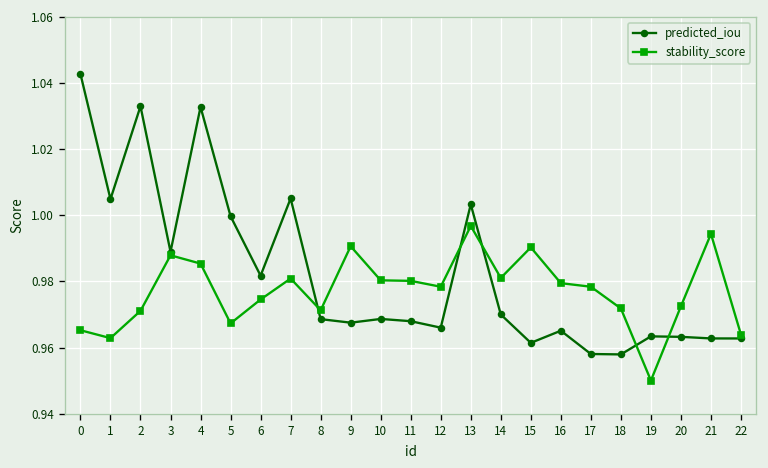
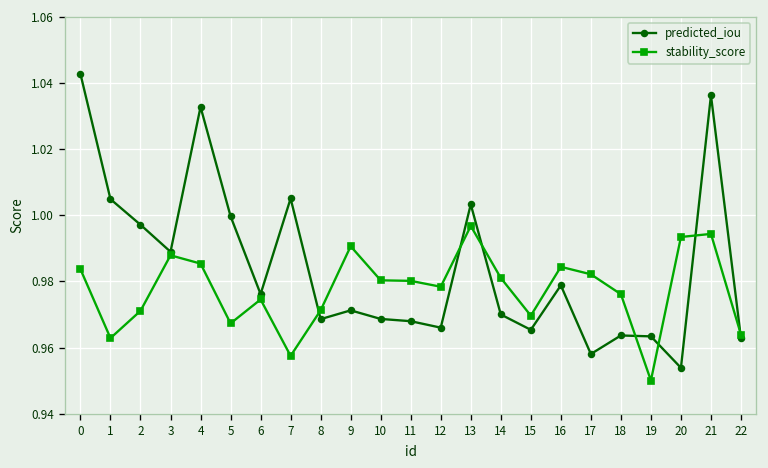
  {
    "predicted_iou": {
      "0": 1.043,
      "1": 1.005,
-     "2": 1.033,
+     "2": 0.997,
      "3": 0.989,
      "4": 1.033,
      "5": 1.000,
-     "6": 0.982,
+     "6": 0.976,
      "7": 1.005,
      "8": 0.969,
-     "9": 0.968,
+     "9": 0.971,
      "10": 0.969,
      "11": 0.968,
      "12": 0.966,
      "13": 1.003,
      "14": 0.970,
-     "15": 0.961,
-     "16": 0.965,
+     "15": 0.965,
+     "16": 0.979,
      "17": 0.958,
-     "18": 0.958,
+     "18": 0.964,
      "19": 0.963,
-     "20": 0.963,
-     "21": 0.963,
+     "20": 0.954,
+     "21": 1.036,
      "22": 0.963
    },
    "stability_score": {
-     "0": 0.965,
+     "0": 0.984,
      "1": 0.963,
      "2": 0.971,
      "3": 0.988,
      "4": 0.985,
      "5": 0.967,
      "6": 0.975,
-     "7": 0.981,
+     "7": 0.957,
      "8": 0.971,
      "9": 0.991,
      "10": 0.980,
      "11": 0.980,
      "12": 0.978,
      "13": 0.997,
      "14": 0.981,
-     "15": 0.990,
-     "16": 0.979,
-     "17": 0.978,
-     "18": 0.972,
+     "15": 0.970,
+     "16": 0.984,
+     "17": 0.982,
+     "18": 0.976,
      "19": 0.950,
-     "20": 0.972,
+     "20": 0.993,
      "21": 0.994,
      "22": 0.964
    }
  }
